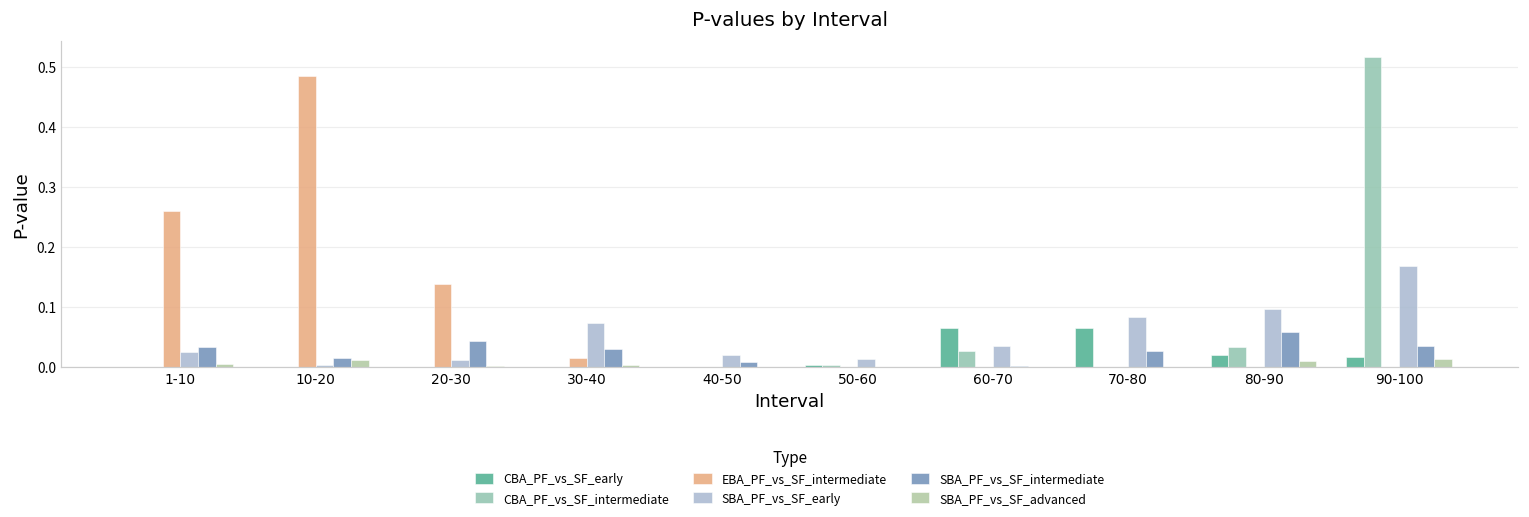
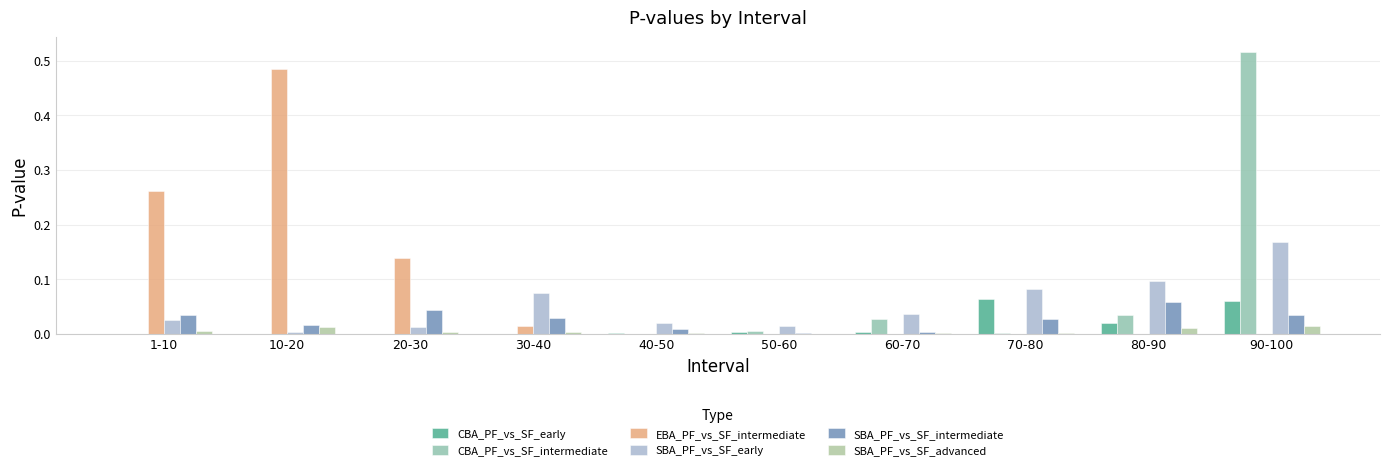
  {
    "CBA_PF_vs_SF_early": {
-     "60-70": 0.06,
+     "60-70": 0.00,
      "70-80": 0.06,
      "80-90": 0.02,
-     "90-100": 0.02
+     "90-100": 0.06
    },
    "EBA_PF_vs_SF_intermediate": {
      "1-10": 0.26,
      "10-20": 0.49,
      "20-30": 0.14,
      "30-40": 0.01
    },
    "SBA_PF_vs_SF_intermediate": {
      "1-10": 0.03,
      "10-20": 0.02,
      "20-30": 0.04,
      "30-40": 0.03,
      "40-50": 0.01,
      "70-80": 0.03,
      "80-90": 0.06,
      "90-100": 0.04
    }
  }
